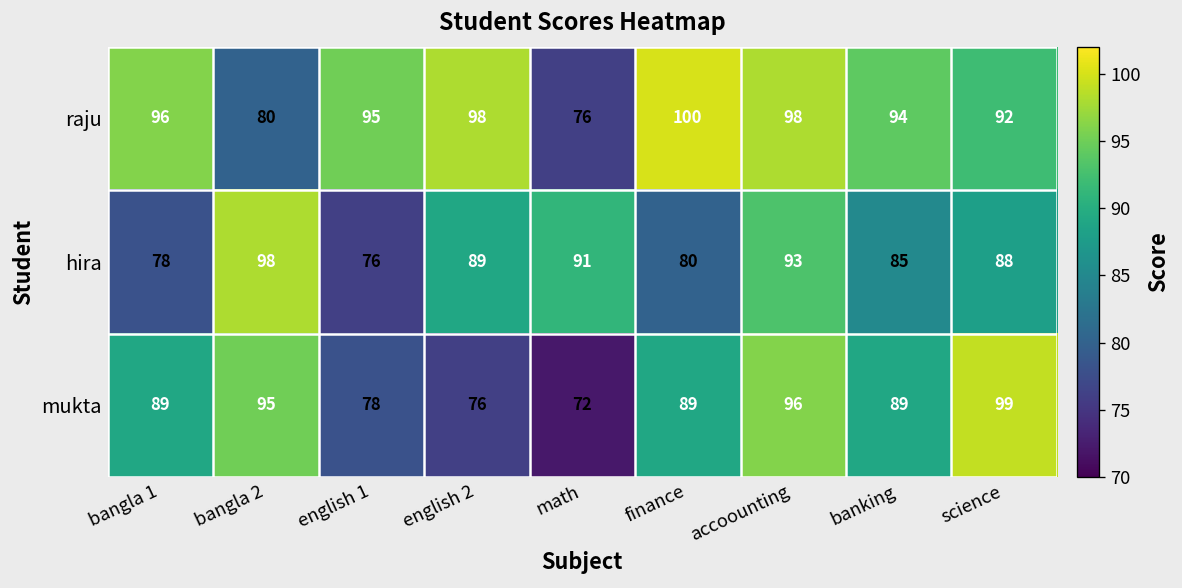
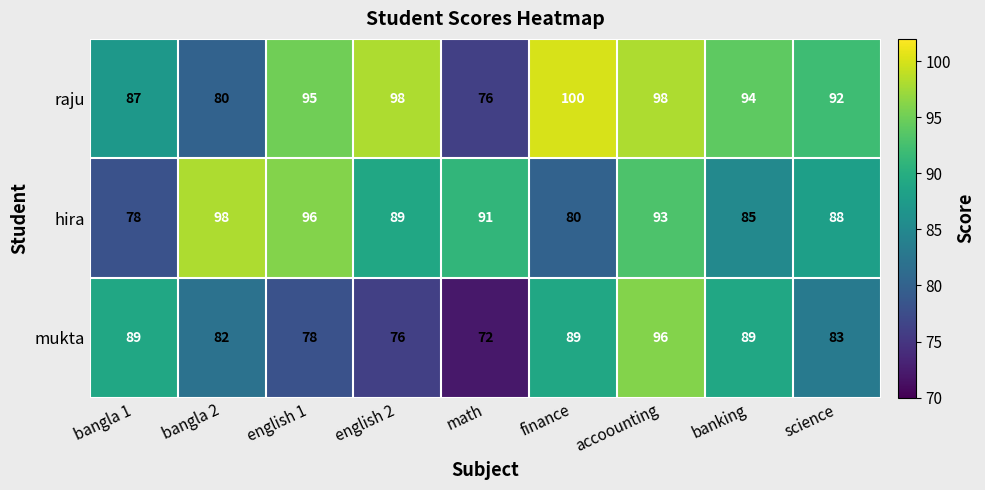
  {
    "raju": {
-     "bangla 1": 96,
+     "bangla 1": 87,
      "bangla 2": 80,
      "english 1": 95,
      "english 2": 98,
      "math": 76,
      "finance": 100,
      "accoounting": 98,
      "banking": 94,
      "science": 92
    },
    "hira": {
      "bangla 1": 78,
      "bangla 2": 98,
-     "english 1": 76,
+     "english 1": 96,
      "english 2": 89,
      "math": 91,
      "finance": 80,
      "accoounting": 93,
      "banking": 85,
      "science": 88
    },
    "mukta": {
      "bangla 1": 89,
-     "bangla 2": 95,
+     "bangla 2": 82,
      "english 1": 78,
      "english 2": 76,
      "math": 72,
      "finance": 89,
      "accoounting": 96,
      "banking": 89,
-     "science": 99
+     "science": 83
    }
  }
